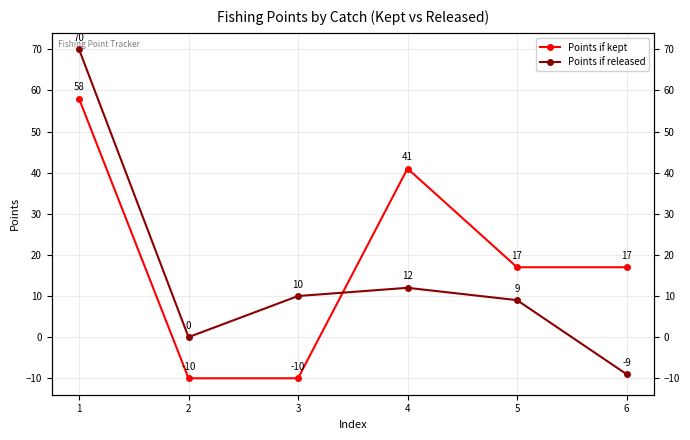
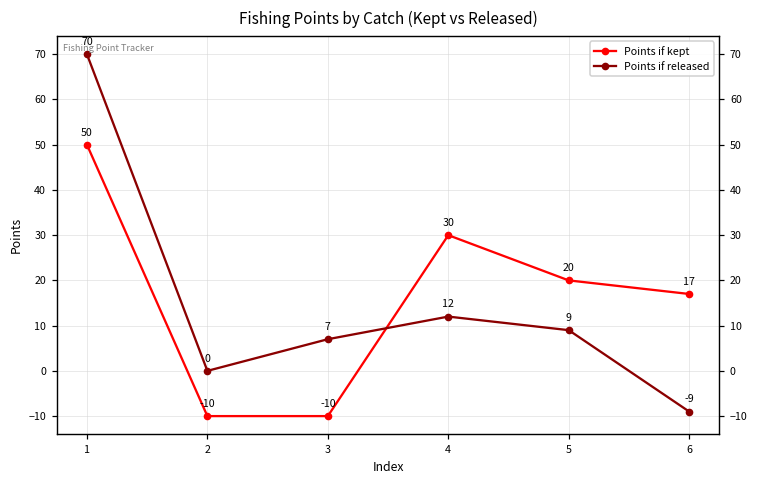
  {
    "Points if kept": {
-     "1": 58,
+     "1": 50,
      "2": -10,
      "3": -10,
-     "4": 41,
-     "5": 17,
+     "4": 30,
+     "5": 20,
      "6": 17
    },
    "Points if released": {
      "2": 0,
-     "3": 10,
+     "3": 7,
      "4": 12,
      "5": 9,
      "6": -9
    }
  }
